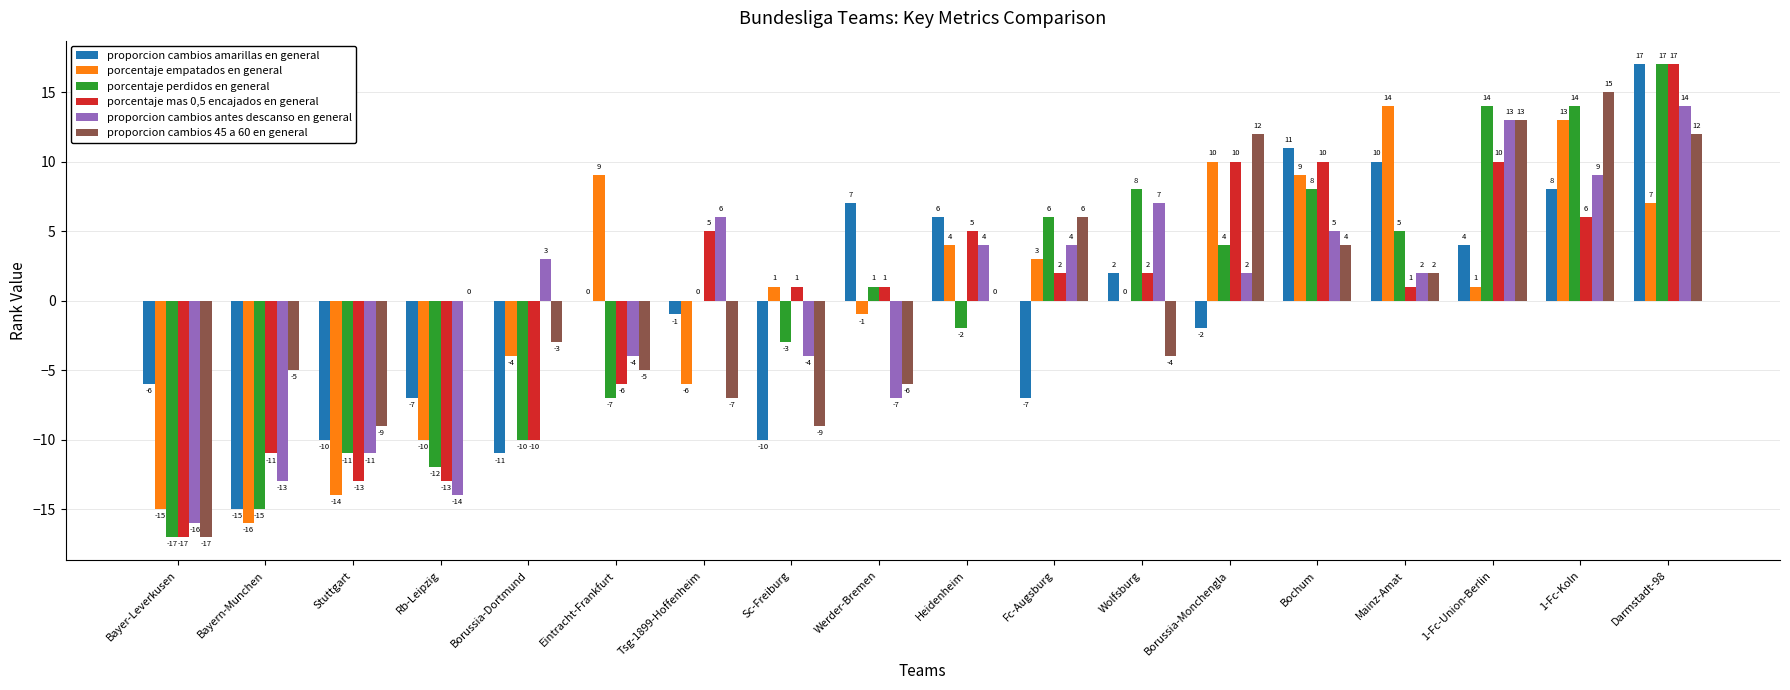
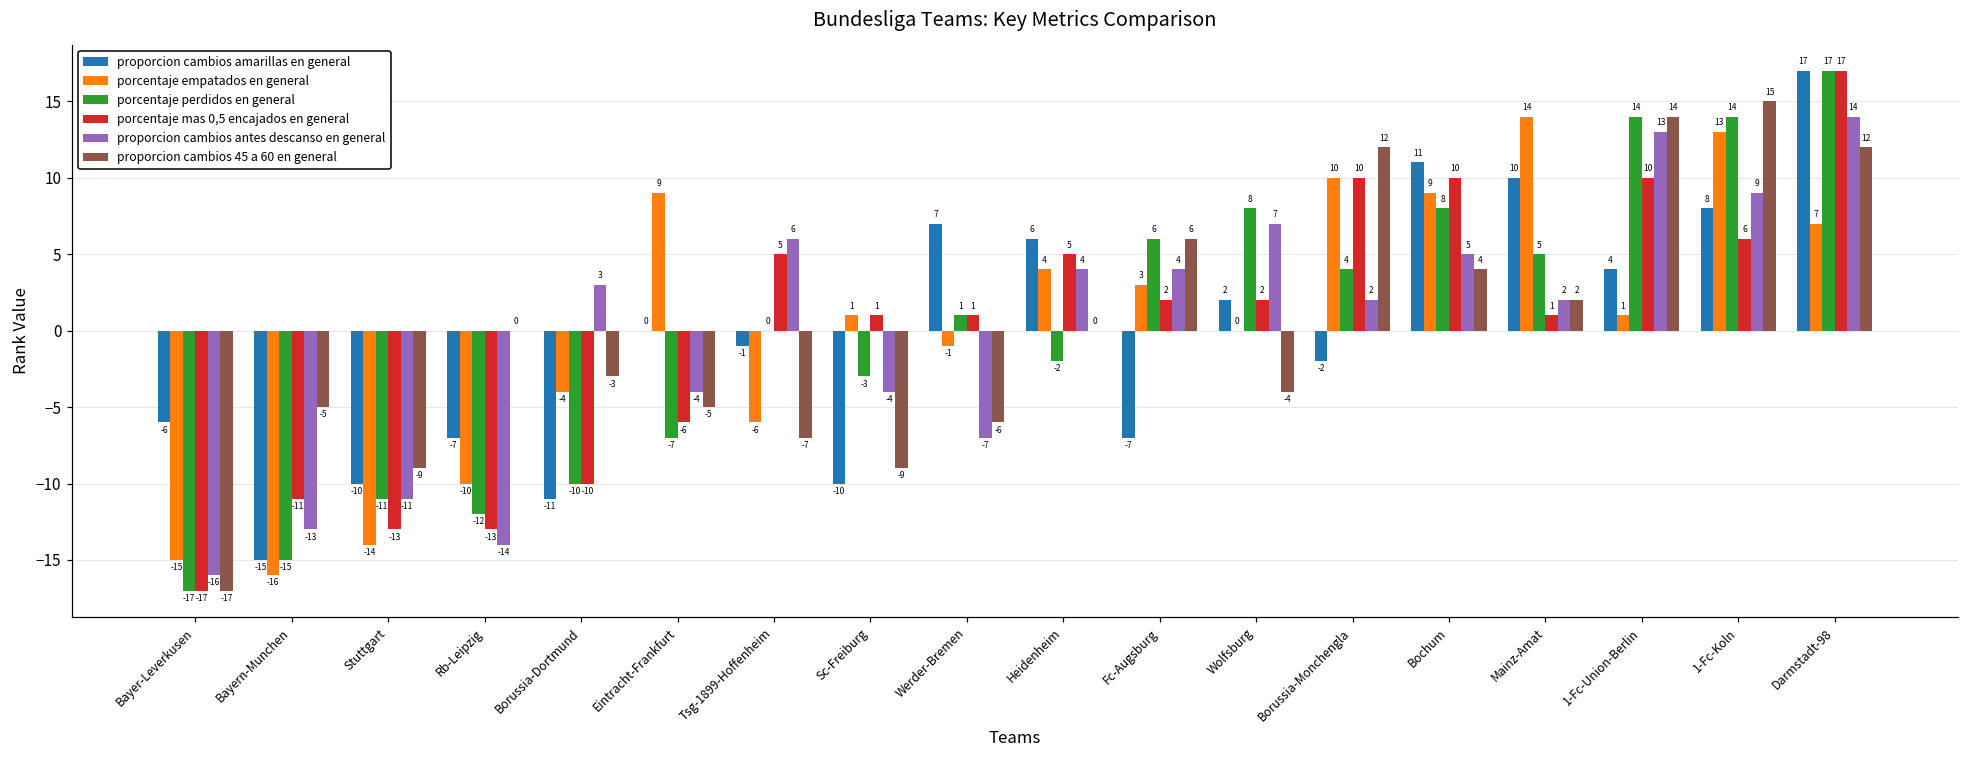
  {
    "proporcion cambios amarillas en general": {
      "Bayer-Leverkusen": -6,
      "Bayern-Munchen": -15,
      "Stuttgart": -10,
      "Rb-Leipzig": -7,
      "Borussia-Dortmund": -11,
      "Eintracht-Frankfurt": 0,
      "Tsg-1899-Hoffenheim": -1,
      "Sc-Freiburg": -10,
      "Werder-Bremen": 7,
      "Heidenheim": 6,
      "Fc-Augsburg": -7,
      "Wolfsburg": 2,
      "Borussia-Monchengla": -2,
      "Bochum": 11,
      "Mainz-Amat": 10,
      "1-Fc-Union-Berlin": 4,
      "1-Fc-Koln": 8,
      "Darmstadt-98": 17
    },
    "porcentaje empatados en general": {
      "Bayer-Leverkusen": -15,
      "Bayern-Munchen": -16,
      "Stuttgart": -14,
      "Rb-Leipzig": -10,
      "Borussia-Dortmund": -4,
      "Eintracht-Frankfurt": 9,
      "Tsg-1899-Hoffenheim": -6,
      "Sc-Freiburg": 1,
      "Werder-Bremen": -1,
      "Heidenheim": 4,
      "Fc-Augsburg": 3,
      "Wolfsburg": 0,
      "Borussia-Monchengla": 10,
      "Bochum": 9,
      "Mainz-Amat": 14,
      "1-Fc-Union-Berlin": 1,
      "1-Fc-Koln": 13,
      "Darmstadt-98": 7
    },
    "porcentaje perdidos en general": {
      "Bayer-Leverkusen": -17,
      "Bayern-Munchen": -15,
      "Stuttgart": -11,
      "Rb-Leipzig": -12,
      "Borussia-Dortmund": -10,
      "Eintracht-Frankfurt": -7,
      "Tsg-1899-Hoffenheim": 0,
      "Sc-Freiburg": -3,
      "Werder-Bremen": 1,
      "Heidenheim": -2,
      "Fc-Augsburg": 6,
      "Wolfsburg": 8,
      "Borussia-Monchengla": 4,
      "Bochum": 8,
      "Mainz-Amat": 5,
      "1-Fc-Union-Berlin": 14,
      "1-Fc-Koln": 14,
      "Darmstadt-98": 17
    },
    "porcentaje mas 0,5 encajados en general": {
      "Bayer-Leverkusen": -17,
      "Bayern-Munchen": -11,
      "Stuttgart": -13,
      "Rb-Leipzig": -13,
      "Borussia-Dortmund": -10,
      "Eintracht-Frankfurt": -6,
      "Tsg-1899-Hoffenheim": 5,
      "Sc-Freiburg": 1,
      "Werder-Bremen": 1,
      "Heidenheim": 5,
      "Fc-Augsburg": 2,
      "Wolfsburg": 2,
      "Borussia-Monchengla": 10,
      "Bochum": 10,
      "Mainz-Amat": 1,
      "1-Fc-Union-Berlin": 10,
      "1-Fc-Koln": 6,
      "Darmstadt-98": 17
    },
    "proporcion cambios antes descanso en general": {
      "Bayer-Leverkusen": -16,
      "Bayern-Munchen": -13,
      "Stuttgart": -11,
      "Rb-Leipzig": -14,
      "Borussia-Dortmund": 3,
      "Eintracht-Frankfurt": -4,
      "Tsg-1899-Hoffenheim": 6,
      "Sc-Freiburg": -4,
      "Werder-Bremen": -7,
      "Heidenheim": 4,
      "Fc-Augsburg": 4,
      "Wolfsburg": 7,
      "Borussia-Monchengla": 2,
      "Bochum": 5,
      "Mainz-Amat": 2,
      "1-Fc-Union-Berlin": 13,
      "1-Fc-Koln": 9,
      "Darmstadt-98": 14
    },
    "proporcion cambios 45 a 60 en general": {
      "Bayer-Leverkusen": -17,
      "Bayern-Munchen": -5,
      "Stuttgart": -9,
      "Rb-Leipzig": 0,
      "Borussia-Dortmund": -3,
      "Eintracht-Frankfurt": -5,
      "Tsg-1899-Hoffenheim": -7,
      "Sc-Freiburg": -9,
      "Werder-Bremen": -6,
      "Heidenheim": 0,
      "Fc-Augsburg": 6,
      "Wolfsburg": -4,
      "Borussia-Monchengla": 12,
      "Bochum": 4,
      "Mainz-Amat": 2,
-     "1-Fc-Union-Berlin": 13,
+     "1-Fc-Union-Berlin": 14,
      "1-Fc-Koln": 15,
      "Darmstadt-98": 12
    }
  }
